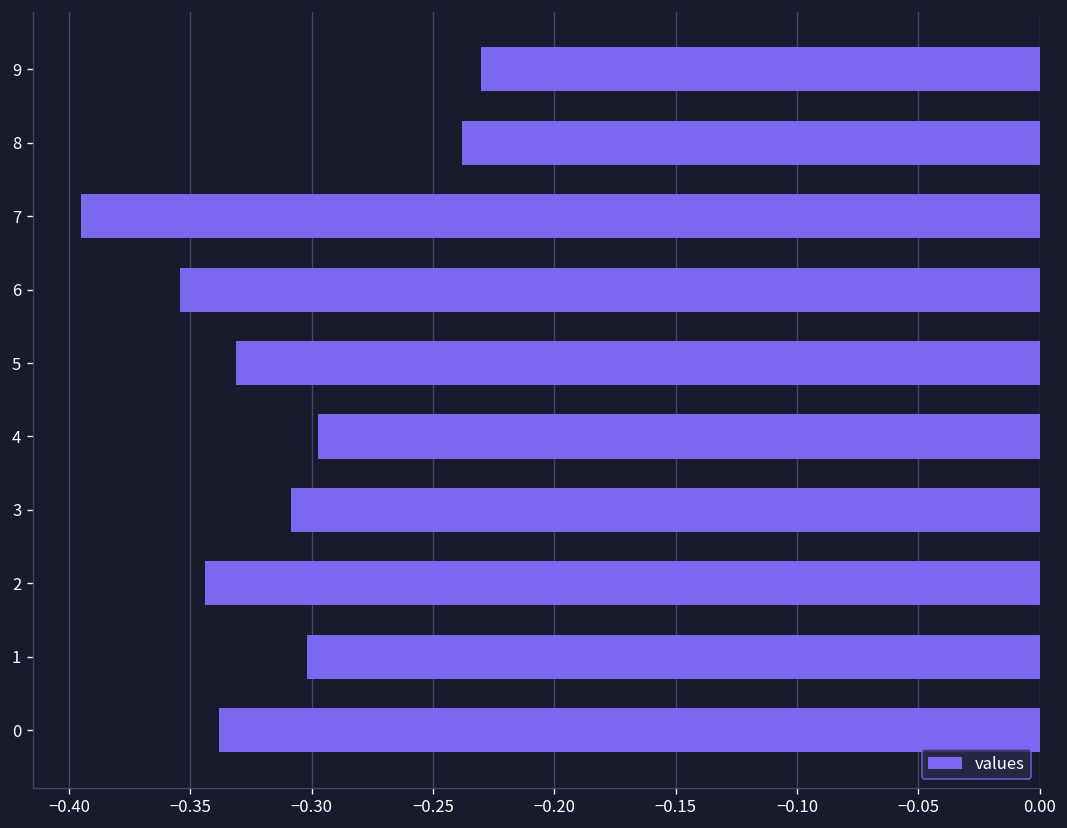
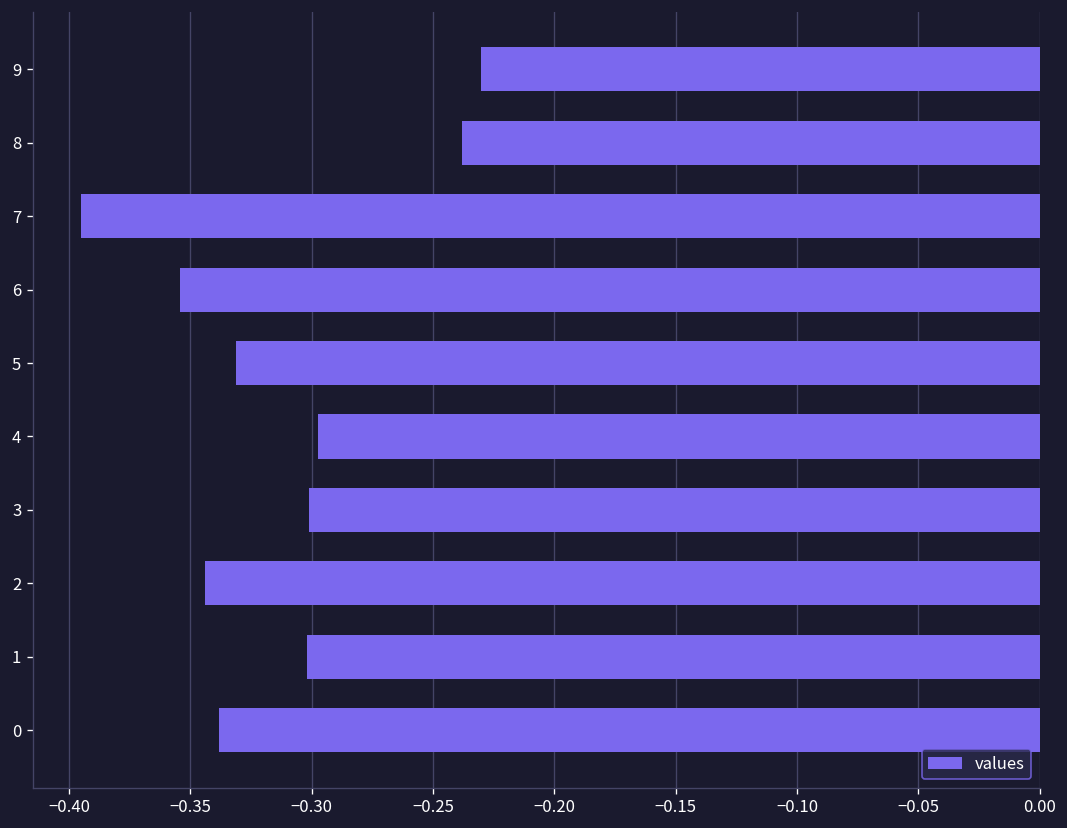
  {
    "9": -0.230,
    "8": -0.238,
    "7": -0.395,
    "6": -0.354,
    "5": -0.331,
    "4": -0.298,
-   "3": -0.308,
+   "3": -0.301,
    "2": -0.344,
    "1": -0.302,
    "0": -0.338
  }
